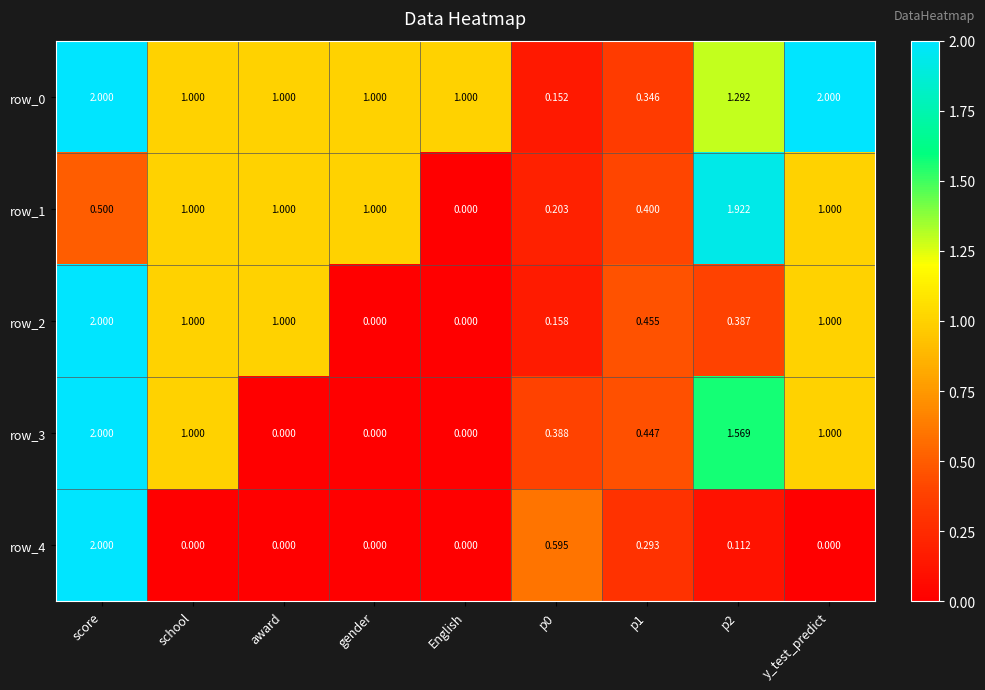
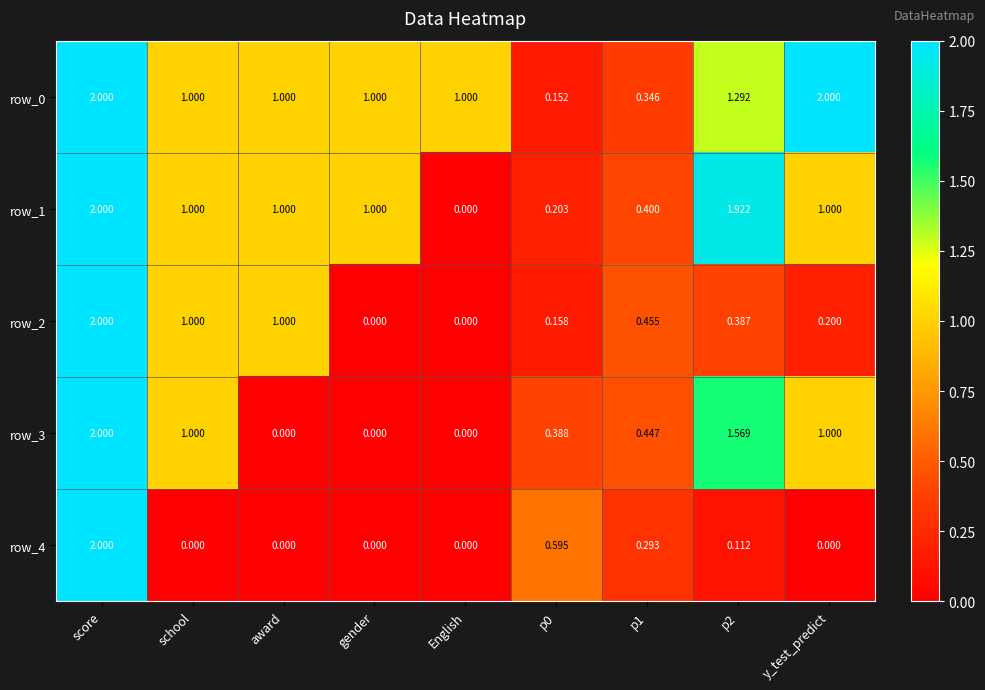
  {
    "row_0": {
      "score": 2.000,
      "school": 1.000,
      "award": 1.000,
      "gender": 1.000,
      "English": 1.000,
      "p0": 0.152,
      "p1": 0.346,
      "p2": 1.292,
      "y_test_predict": 2.000
    },
    "row_1": {
-     "score": 0.500,
+     "score": 2.000,
      "school": 1.000,
      "award": 1.000,
      "gender": 1.000,
      "English": 0.000,
      "p0": 0.203,
      "p1": 0.400,
      "p2": 1.922,
      "y_test_predict": 1.000
    },
    "row_2": {
      "score": 2.000,
      "school": 1.000,
      "award": 1.000,
      "gender": 0.000,
      "English": 0.000,
      "p0": 0.158,
      "p1": 0.455,
      "p2": 0.387,
-     "y_test_predict": 1.000
+     "y_test_predict": 0.200
    },
    "row_3": {
      "score": 2.000,
      "school": 1.000,
      "award": 0.000,
      "gender": 0.000,
      "English": 0.000,
      "p0": 0.388,
      "p1": 0.447,
      "p2": 1.569,
      "y_test_predict": 1.000
    },
    "row_4": {
      "score": 2.000,
      "school": 0.000,
      "award": 0.000,
      "gender": 0.000,
      "English": 0.000,
      "p0": 0.595,
      "p1": 0.293,
      "p2": 0.112,
      "y_test_predict": 0.000
    }
  }
